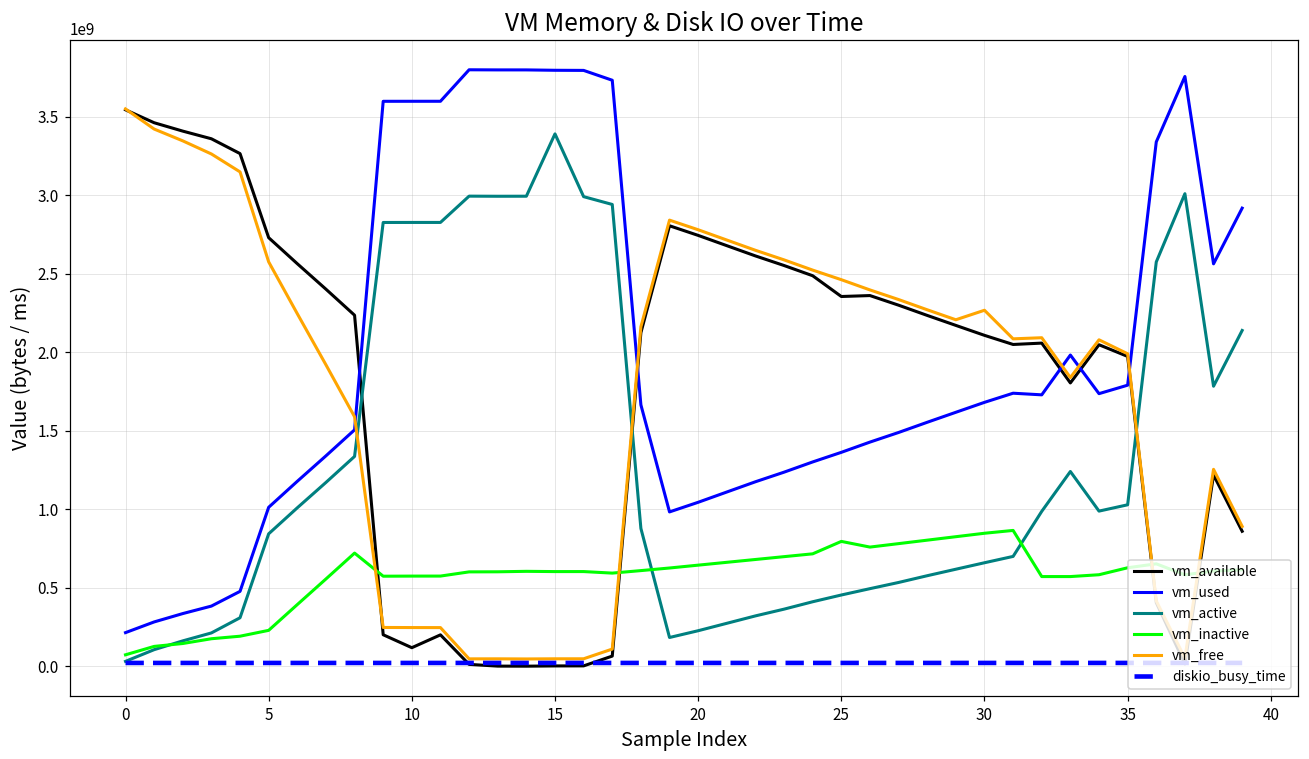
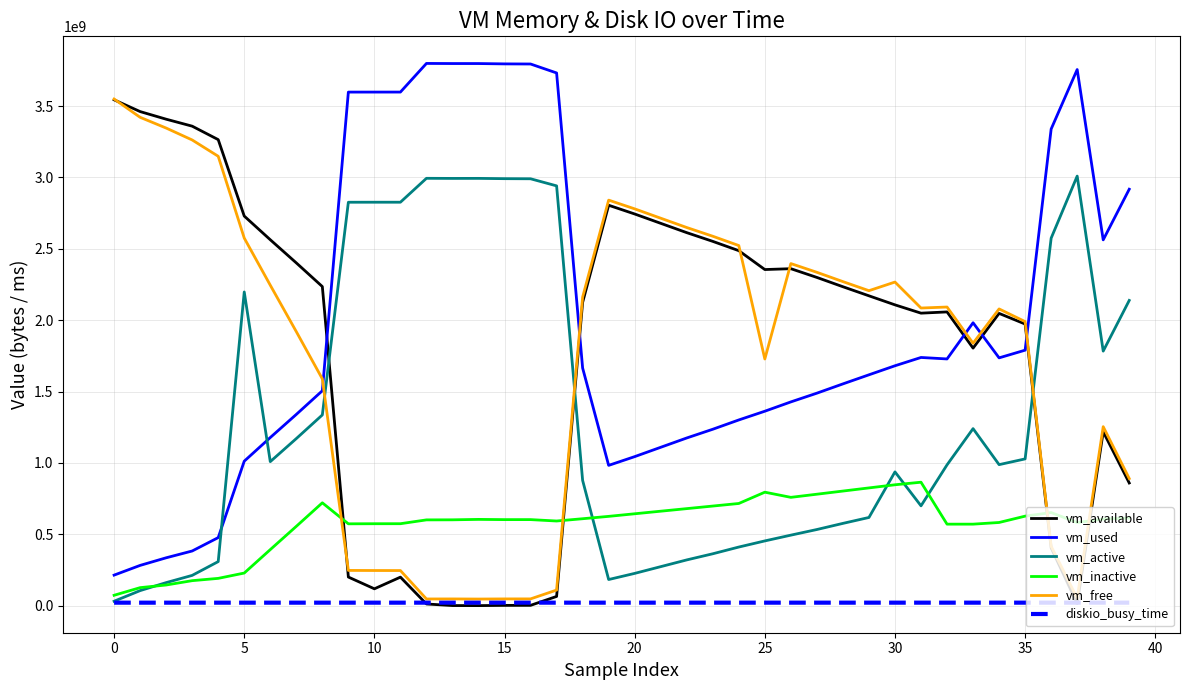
  {
    "vm_available": {
      "5": 2730000000,
      "10": 120000000,
      "15": 0,
      "20": 2740000000,
      "25": 2350000000,
      "30": 2110000000
    },
    "vm_active": {
-     "5": 840000000,
+     "5": 2200000000,
      "10": 2830000000,
-     "15": 3390000000,
+     "15": 2990000000,
      "20": 230000000,
      "25": 450000000,
-     "30": 660000000,
+     "30": 940000000,
      "35": 1030000000
    },
    "vm_inactive": {
      "0": 70000000,
      "5": 230000000,
      "10": 570000000,
      "15": 600000000,
      "20": 640000000,
      "25": 790000000,
      "30": 850000000,
      "35": 630000000
    },
    "vm_free": {
      "5": 2580000000,
      "10": 250000000,
      "15": 50000000,
      "20": 2780000000,
-     "25": 2460000000,
+     "25": 1730000000,
      "30": 2270000000
    }
  }
